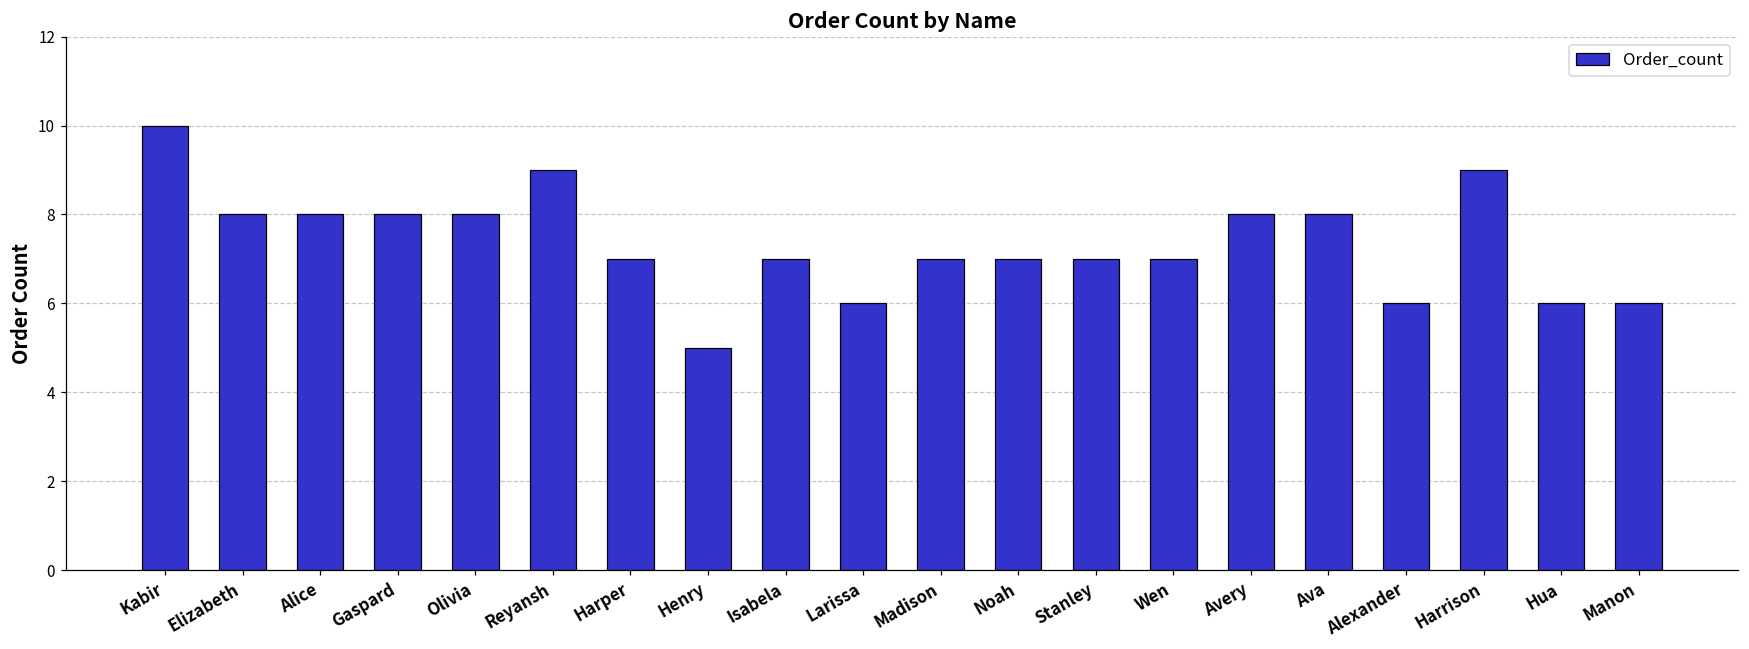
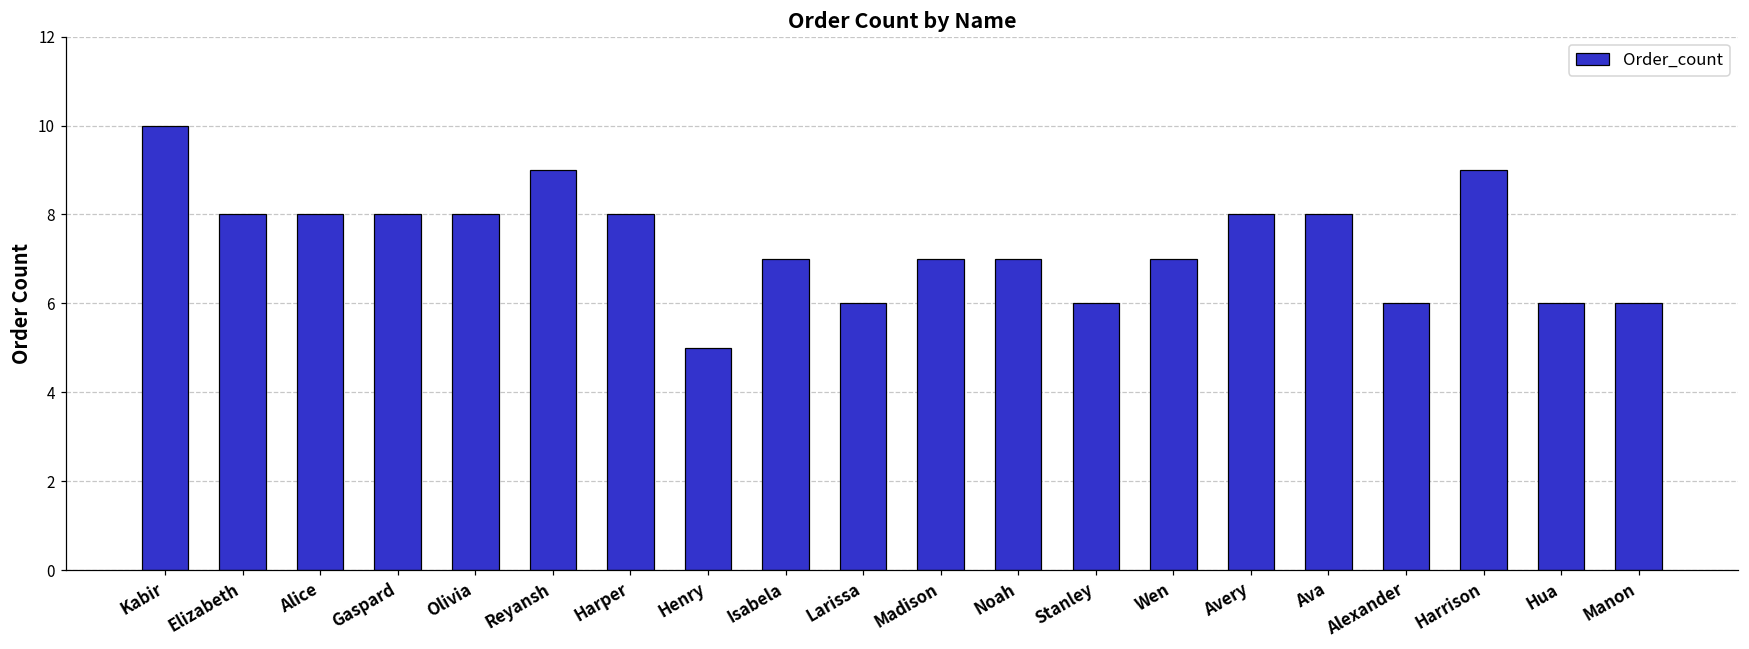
  {
    "Kabir": 10,
    "Elizabeth": 8,
    "Alice": 8,
    "Gaspard": 8,
    "Olivia": 8,
    "Reyansh": 9,
-   "Harper": 7,
+   "Harper": 8,
    "Henry": 5,
    "Isabela": 7,
    "Larissa": 6,
    "Madison": 7,
    "Noah": 7,
-   "Stanley": 7,
+   "Stanley": 6,
    "Wen": 7,
    "Avery": 8,
    "Ava": 8,
    "Alexander": 6,
    "Harrison": 9,
    "Hua": 6,
    "Manon": 6
  }
